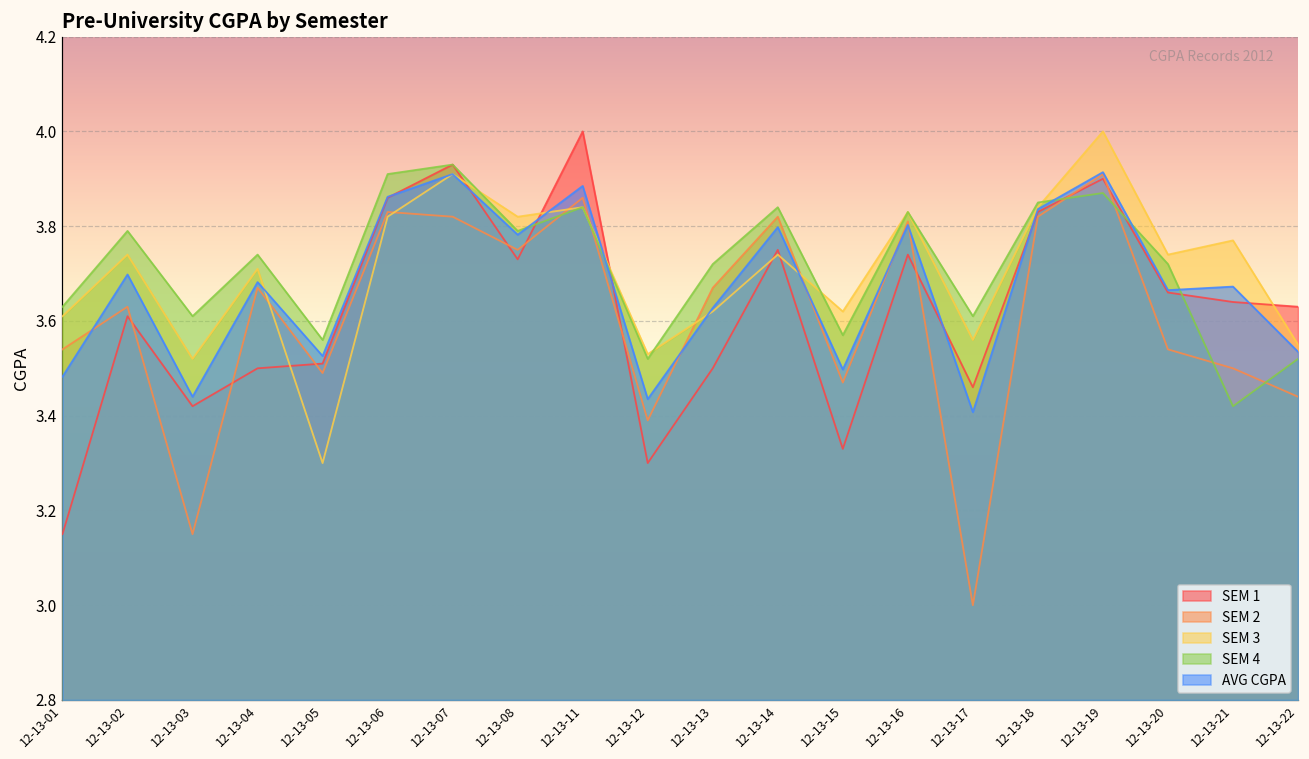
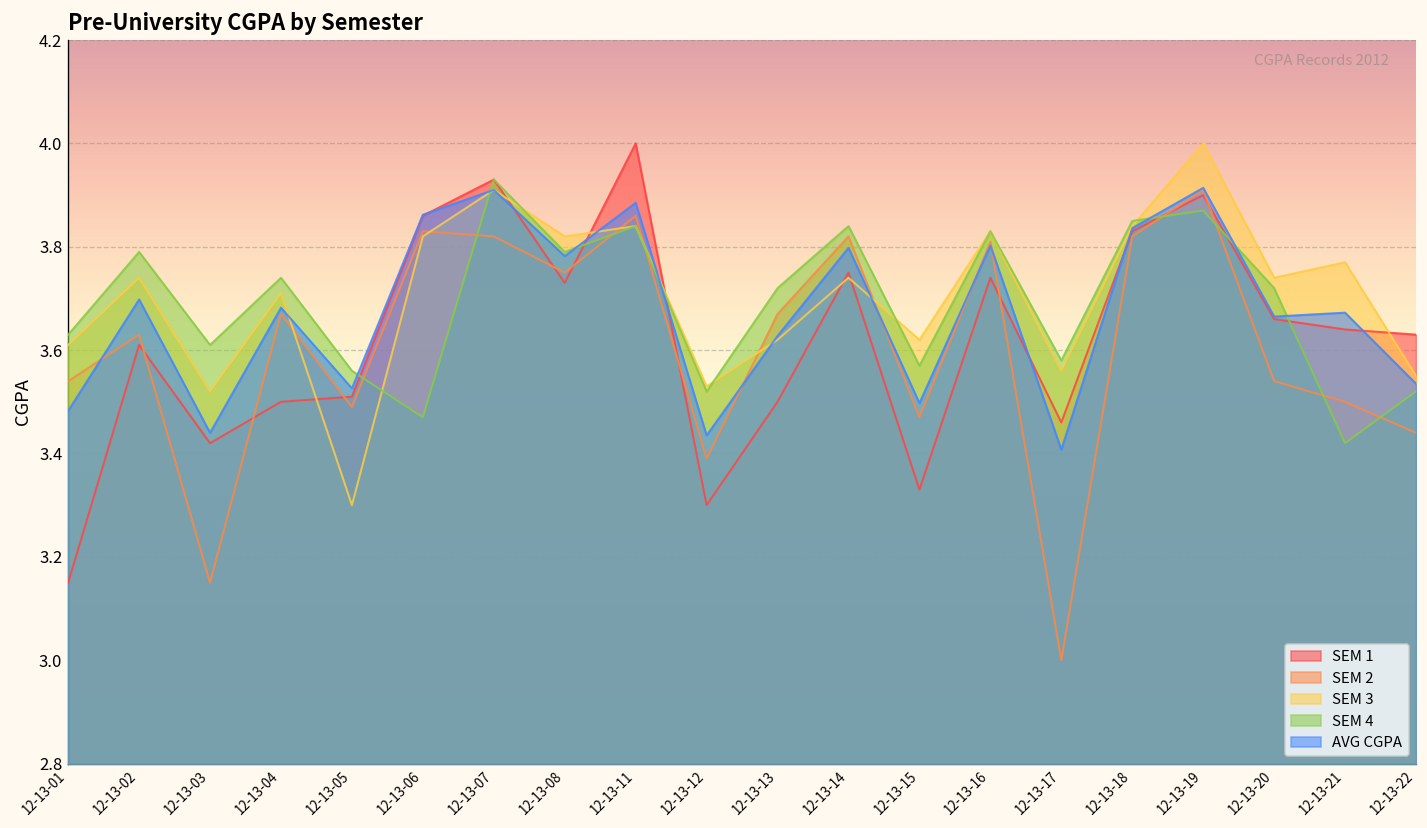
  {
    "SEM 4": {
      "12-13-01": 3.63,
      "12-13-02": 3.79,
      "12-13-03": 3.61,
      "12-13-04": 3.74,
      "12-13-05": 3.56,
-     "12-13-06": 3.91,
+     "12-13-06": 3.47,
      "12-13-08": 3.79,
      "12-13-12": 3.52,
      "12-13-13": 3.72,
      "12-13-14": 3.84,
      "12-13-15": 3.57,
-     "12-13-17": 3.61,
+     "12-13-17": 3.58,
      "12-13-18": 3.85,
      "12-13-19": 3.87,
      "12-13-20": 3.72,
      "12-13-21": 3.42,
      "12-13-22": 3.52
    },
    "AVG CGPA": {
      "12-13-01": 3.48,
      "12-13-02": 3.70,
      "12-13-03": 3.44,
      "12-13-04": 3.68,
      "12-13-05": 3.53,
      "12-13-08": 3.78,
      "12-13-11": 3.89,
      "12-13-12": 3.44,
      "12-13-13": 3.63,
      "12-13-14": 3.80,
      "12-13-15": 3.50,
      "12-13-16": 3.80,
      "12-13-17": 3.41,
      "12-13-21": 3.67,
      "12-13-22": 3.54
    }
  }
